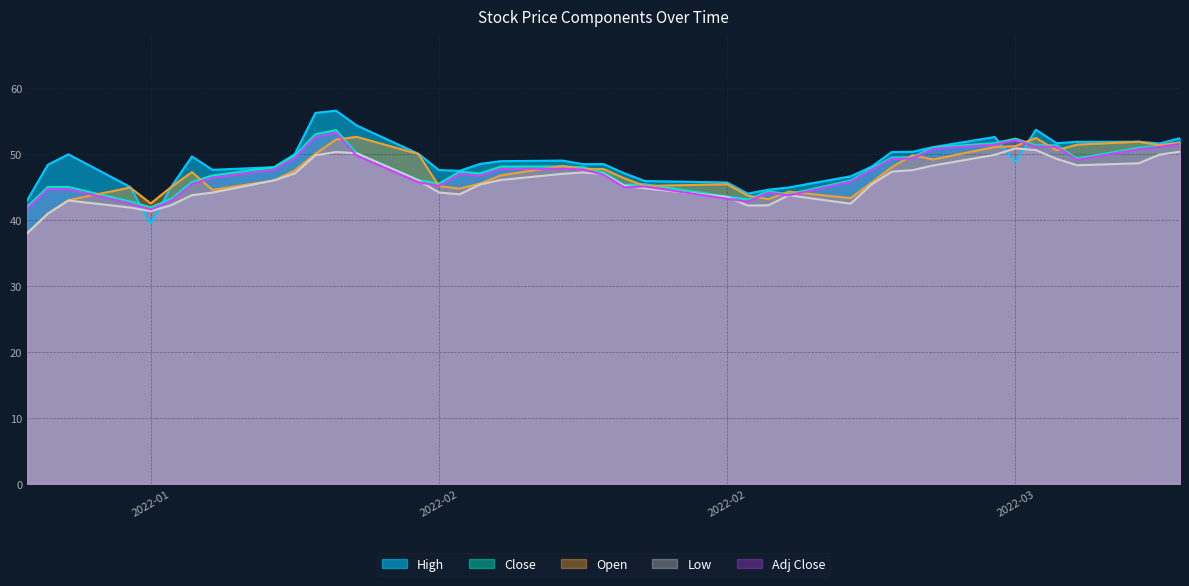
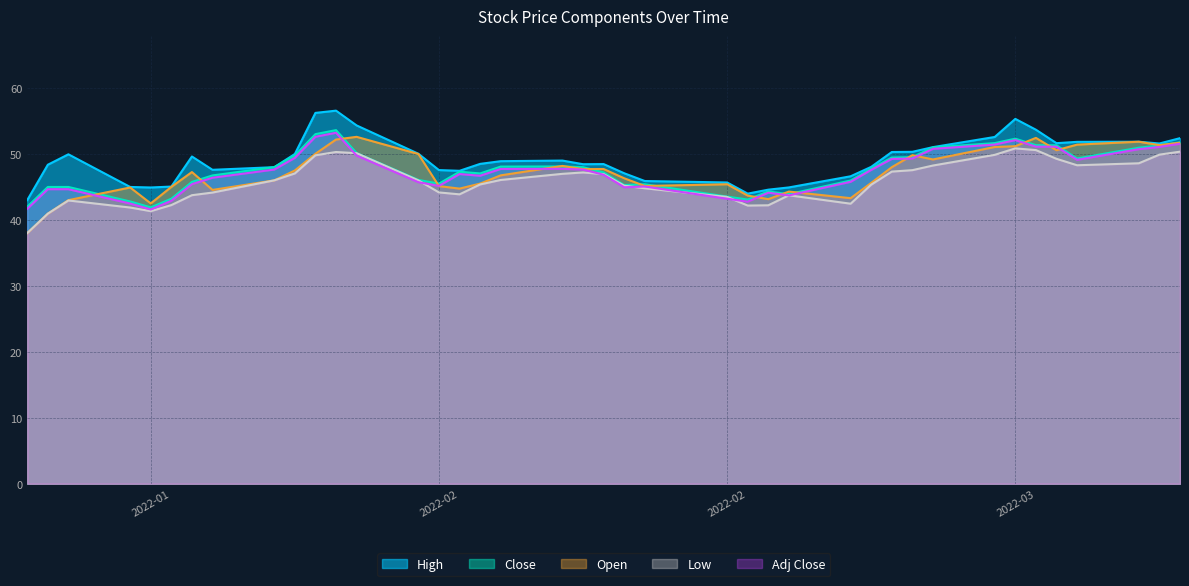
  {
    "High": {
-     "2022-01": 39,
-     "2022-03": 49
+     "2022-01": 45,
+     "2022-03": 55
    },
    "Open": {
      "2022-01": 43
    }
  }
